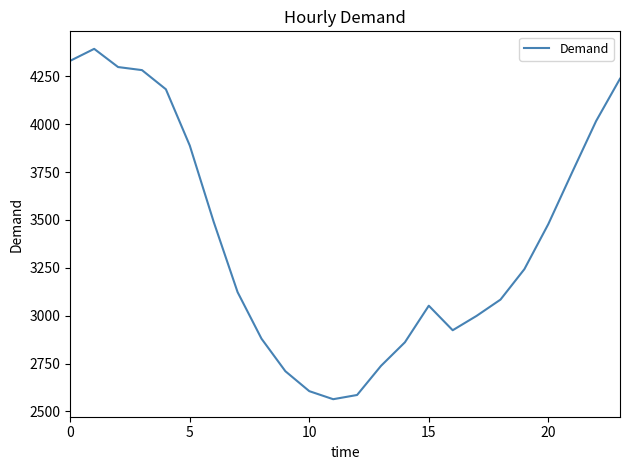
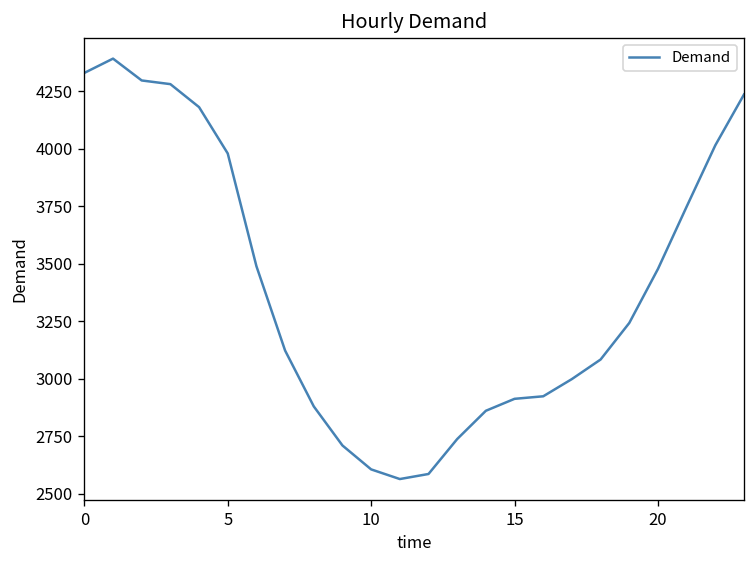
  {
    "0": 4330,
-   "5": 3890,
+   "5": 3980,
    "10": 2610,
-   "15": 3050,
+   "15": 2910,
    "20": 3480
  }
